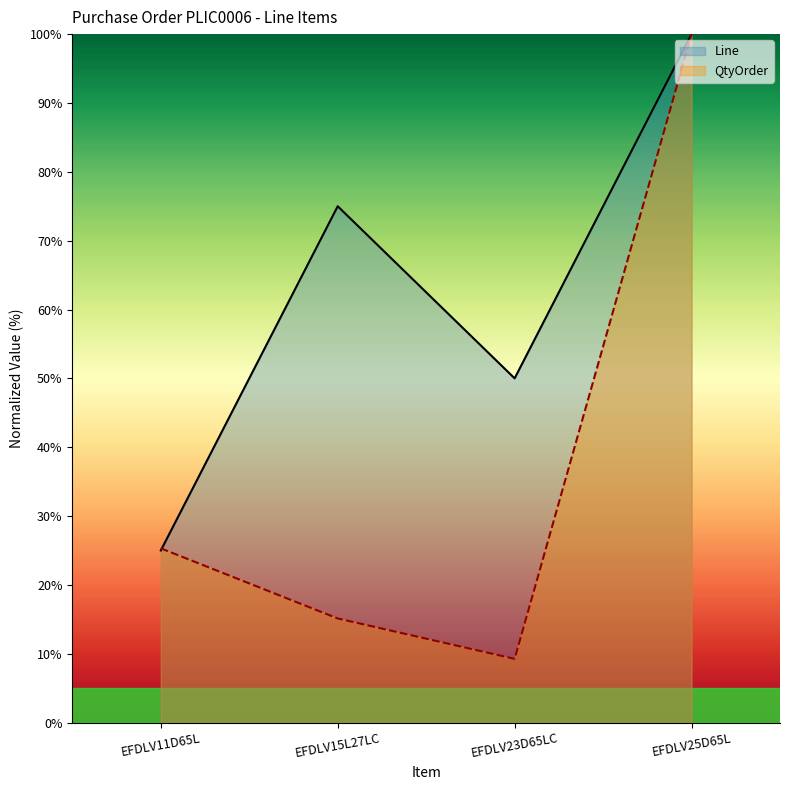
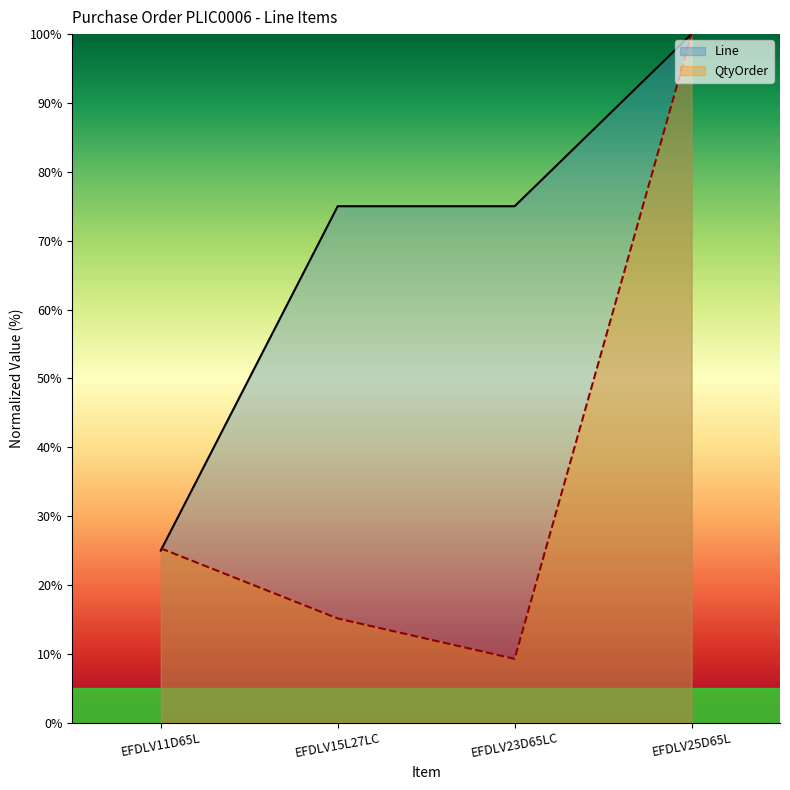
  {
    "Line": {
      "EFDLV15L27LC": "75%",
-     "EFDLV23D65LC": "50%"
+     "EFDLV23D65LC": "75%"
    },
    "QtyOrder": {
      "EFDLV15L27LC": "15%",
      "EFDLV23D65LC": "9%"
    }
  }
